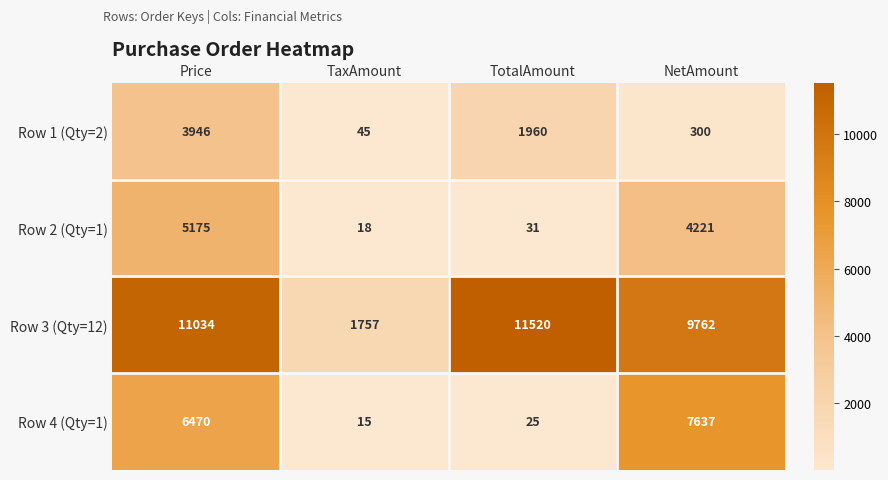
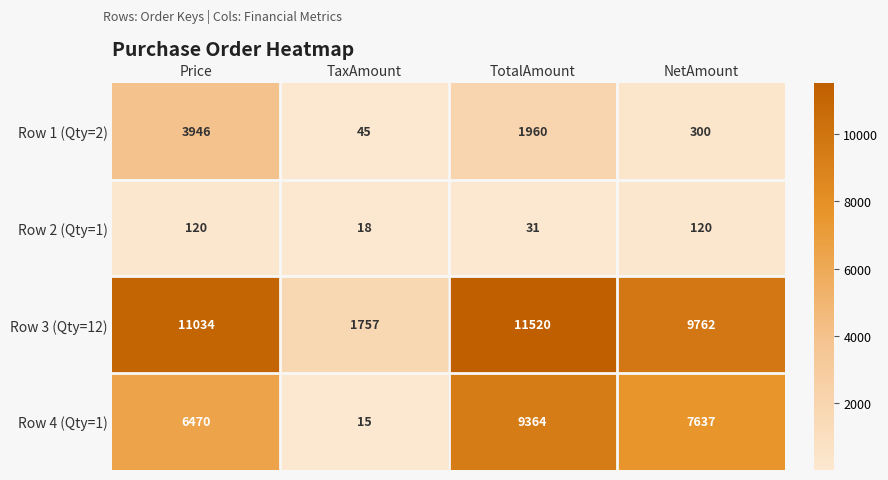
  {
    "Row 1 (Qty=2)": {
      "Price": 3946,
      "TaxAmount": 45,
      "TotalAmount": 1960,
      "NetAmount": 300
    },
    "Row 2 (Qty=1)": {
-     "Price": 5175,
+     "Price": 120,
      "TaxAmount": 18,
      "TotalAmount": 31,
-     "NetAmount": 4221
+     "NetAmount": 120
    },
    "Row 3 (Qty=12)": {
      "Price": 11034,
      "TaxAmount": 1757,
      "TotalAmount": 11520,
      "NetAmount": 9762
    },
    "Row 4 (Qty=1)": {
      "Price": 6470,
      "TaxAmount": 15,
-     "TotalAmount": 25,
+     "TotalAmount": 9364,
      "NetAmount": 7637
    }
  }
